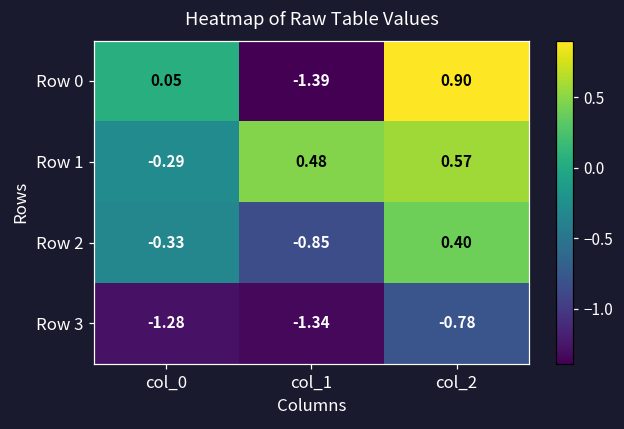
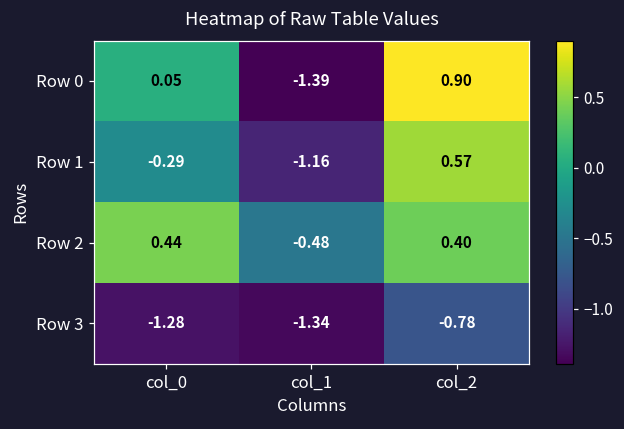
  {
    "Row 0": {
      "col_0": 0.05,
      "col_1": -1.39,
      "col_2": 0.90
    },
    "Row 1": {
      "col_0": -0.29,
-     "col_1": 0.48,
+     "col_1": -1.16,
      "col_2": 0.57
    },
    "Row 2": {
-     "col_0": -0.33,
-     "col_1": -0.85,
+     "col_0": 0.44,
+     "col_1": -0.48,
      "col_2": 0.40
    },
    "Row 3": {
      "col_0": -1.28,
      "col_1": -1.34,
      "col_2": -0.78
    }
  }
